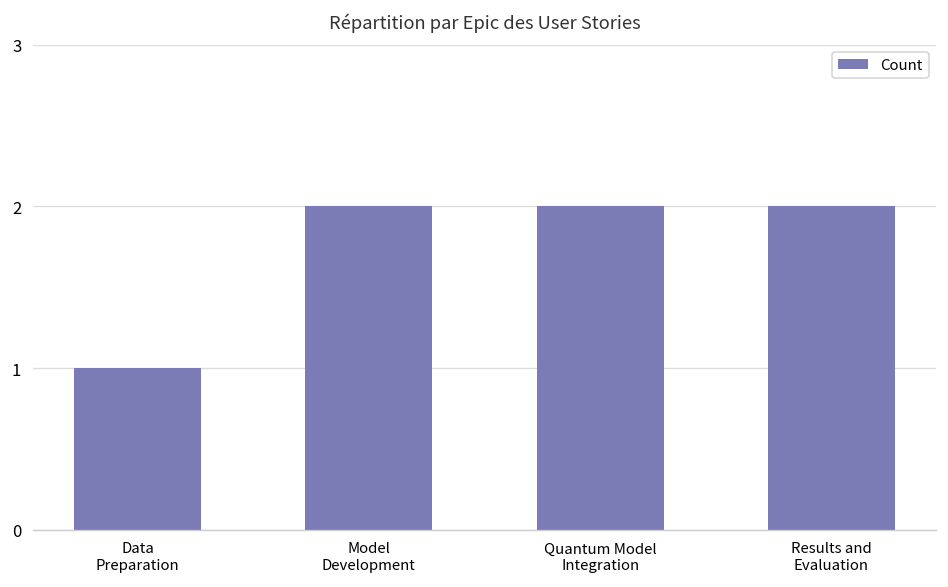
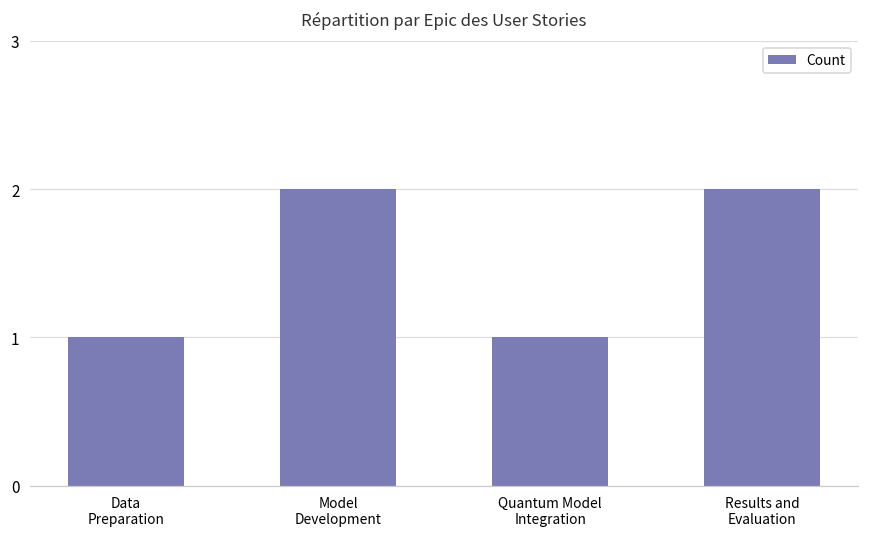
  {
    "Data Preparation": 1,
    "Model Development": 2,
-   "Quantum Model Integration": 2,
+   "Quantum Model Integration": 1,
    "Results and Evaluation": 2
  }
